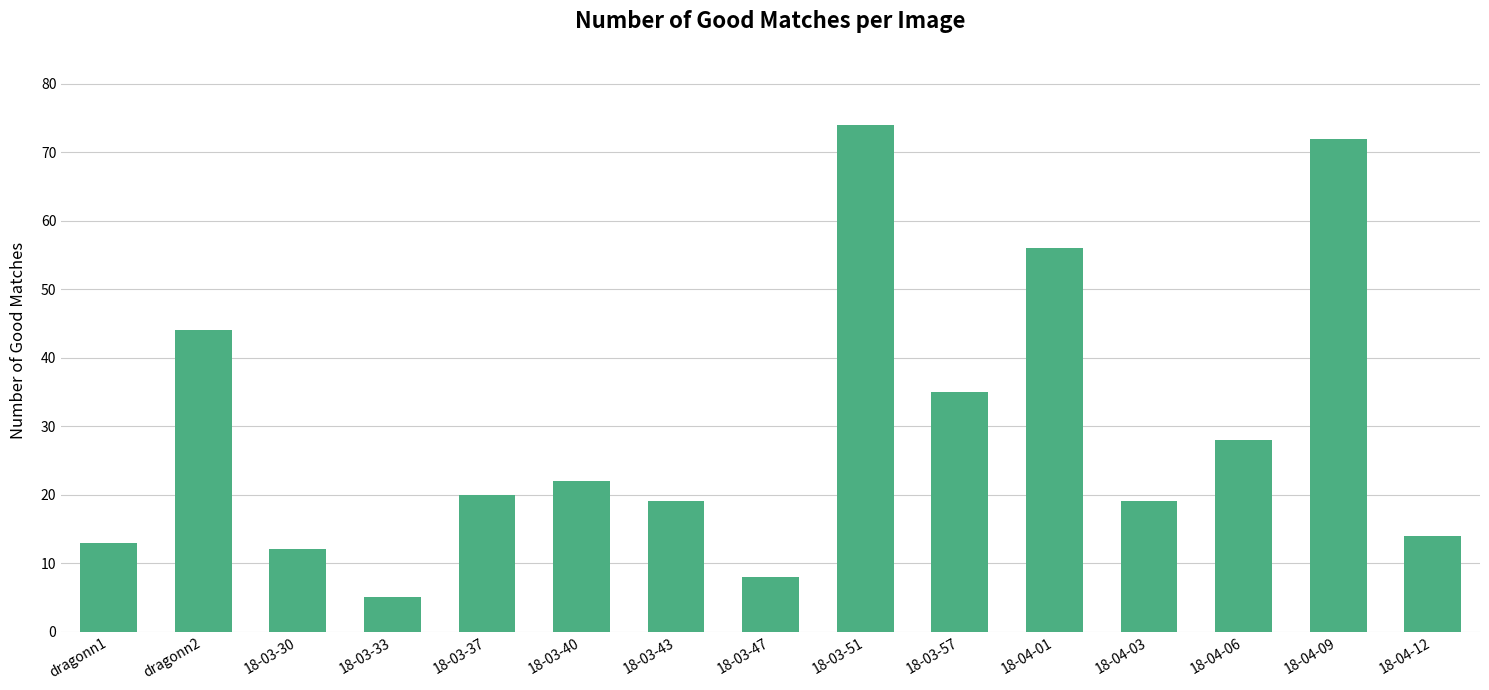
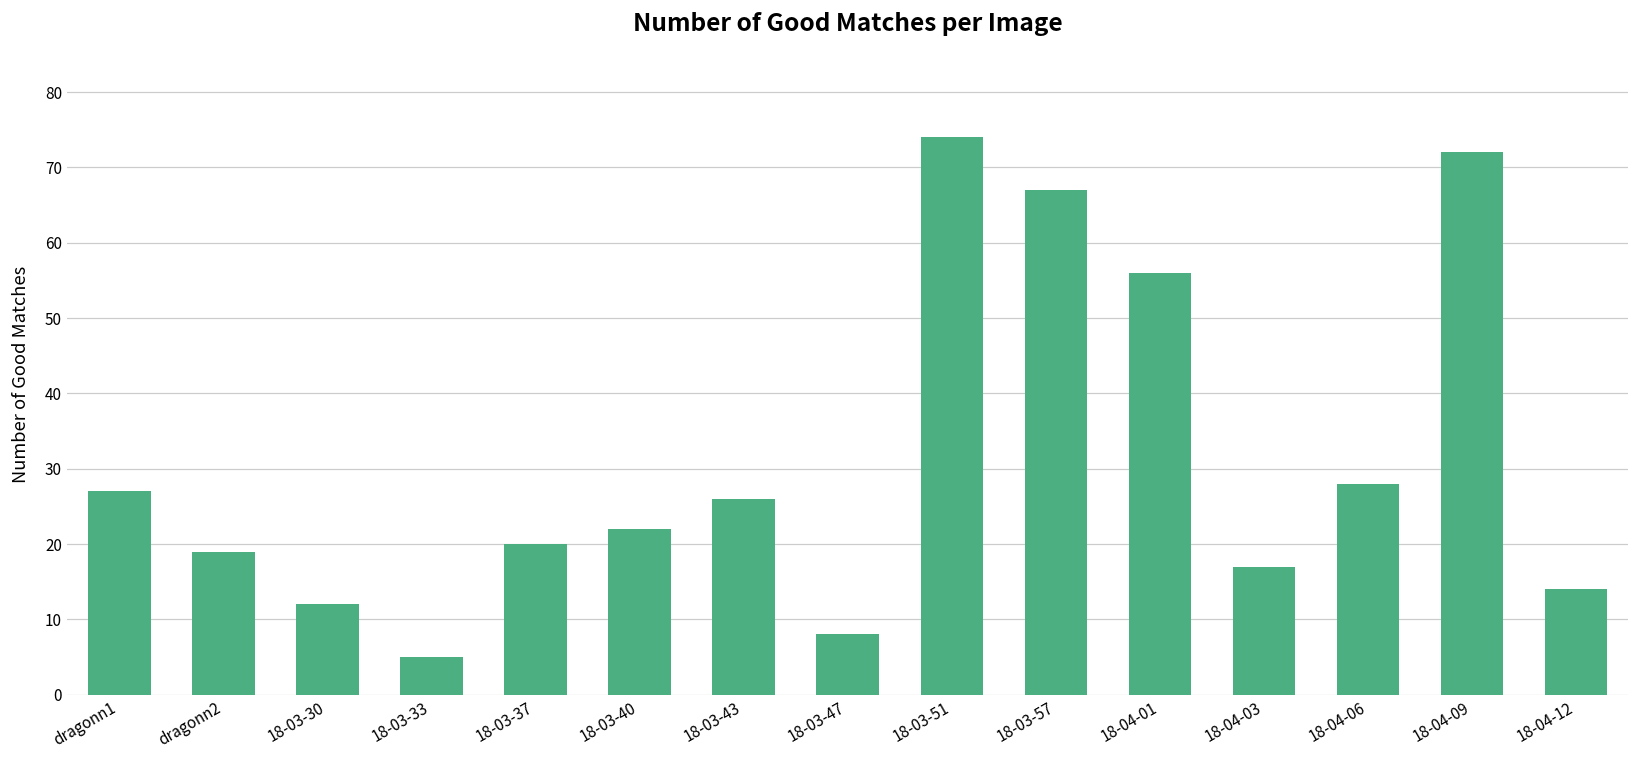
  {
-   "dragonn1": 13,
-   "dragonn2": 44,
+   "dragonn1": 27,
+   "dragonn2": 19,
    "18-03-30": 12,
    "18-03-33": 5,
    "18-03-37": 20,
    "18-03-40": 22,
-   "18-03-43": 19,
+   "18-03-43": 26,
    "18-03-47": 8,
    "18-03-51": 74,
-   "18-03-57": 35,
+   "18-03-57": 67,
    "18-04-01": 56,
-   "18-04-03": 19,
+   "18-04-03": 17,
    "18-04-06": 28,
    "18-04-09": 72,
    "18-04-12": 14
  }
